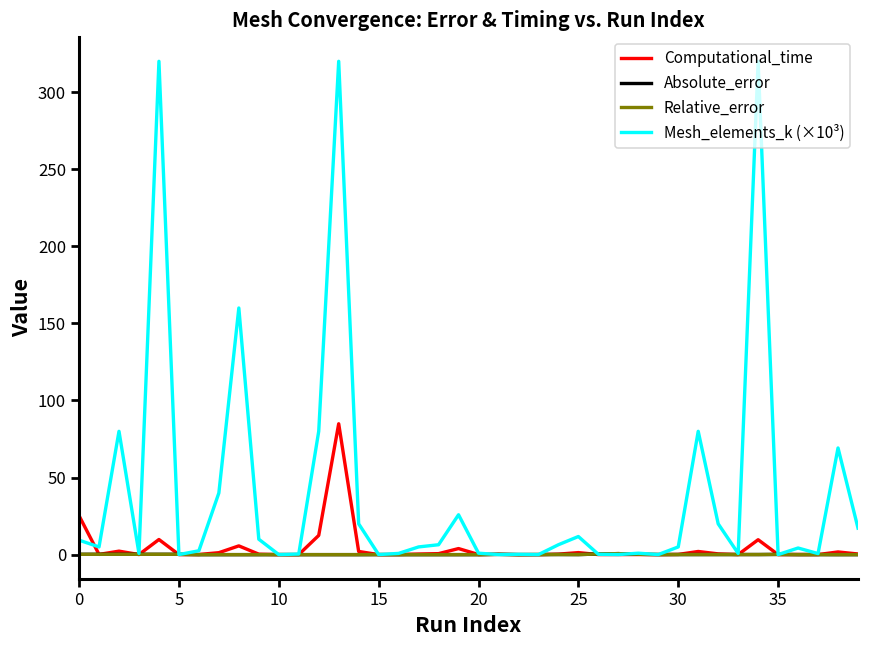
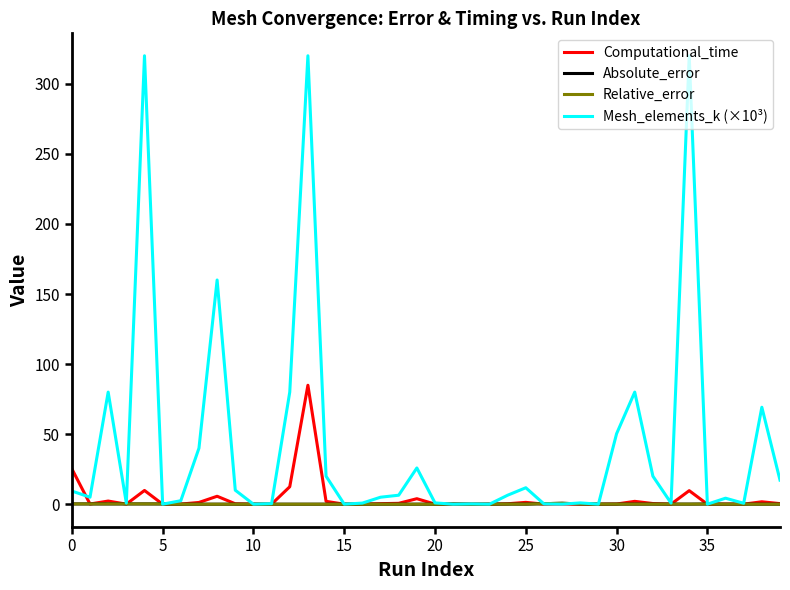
  {
    "Computational_time": {
      "0": 25
    },
    "Relative_error": {
      "0": 0
    },
    "Mesh_elements_k (×10³)": {
      "0": 9,
      "25": 12,
-     "30": 5
+     "30": 50
    }
  }
